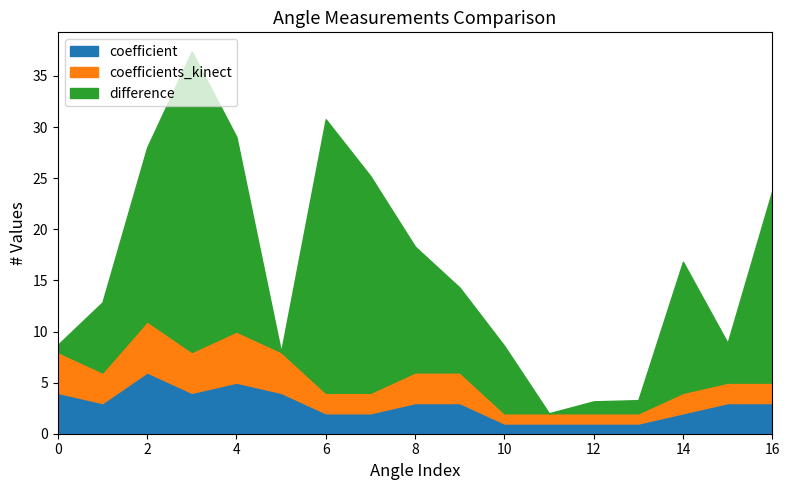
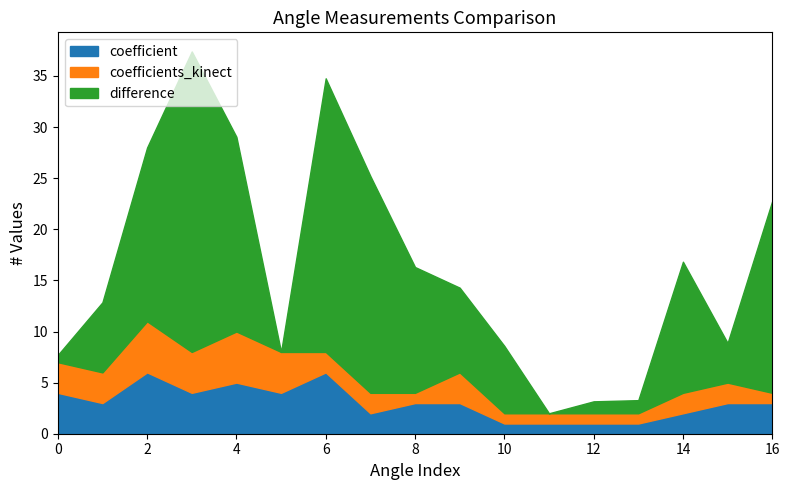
  {
    "coefficient": {
      "0": 4,
      "2": 6,
      "4": 5,
-     "6": 2,
+     "6": 6,
      "8": 3,
      "10": 1,
      "12": 1,
      "14": 2,
      "16": 3
    },
    "coefficients_kinect": {
-     "0": 4,
+     "0": 3,
      "2": 11,
      "4": 10,
-     "8": 3,
+     "8": 1,
      "10": 2,
      "12": 2,
      "14": 4,
-     "16": 2
+     "16": 1
    },
    "difference": {
      "0": 0.7,
      "2": 17,
      "4": 19,
      "6": 27,
      "8": 12.3,
      "10": 6.6,
      "12": 1,
      "14": 13,
      "16": 19
    }
  }
